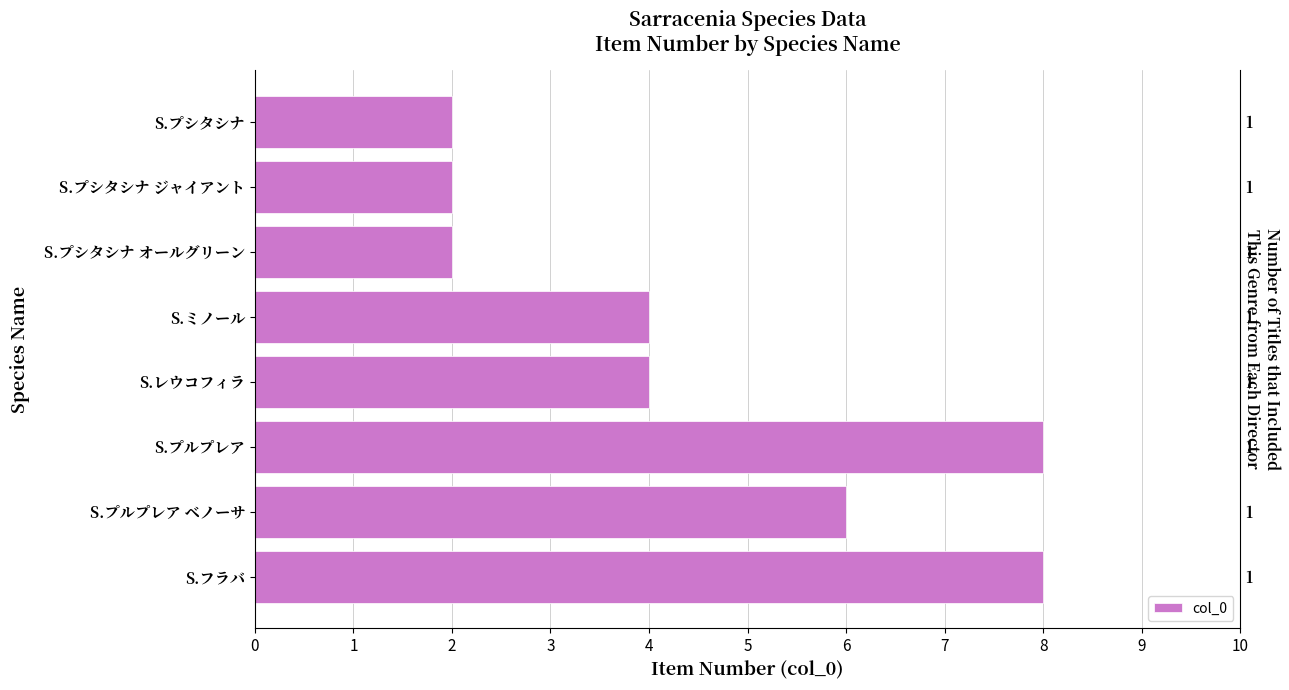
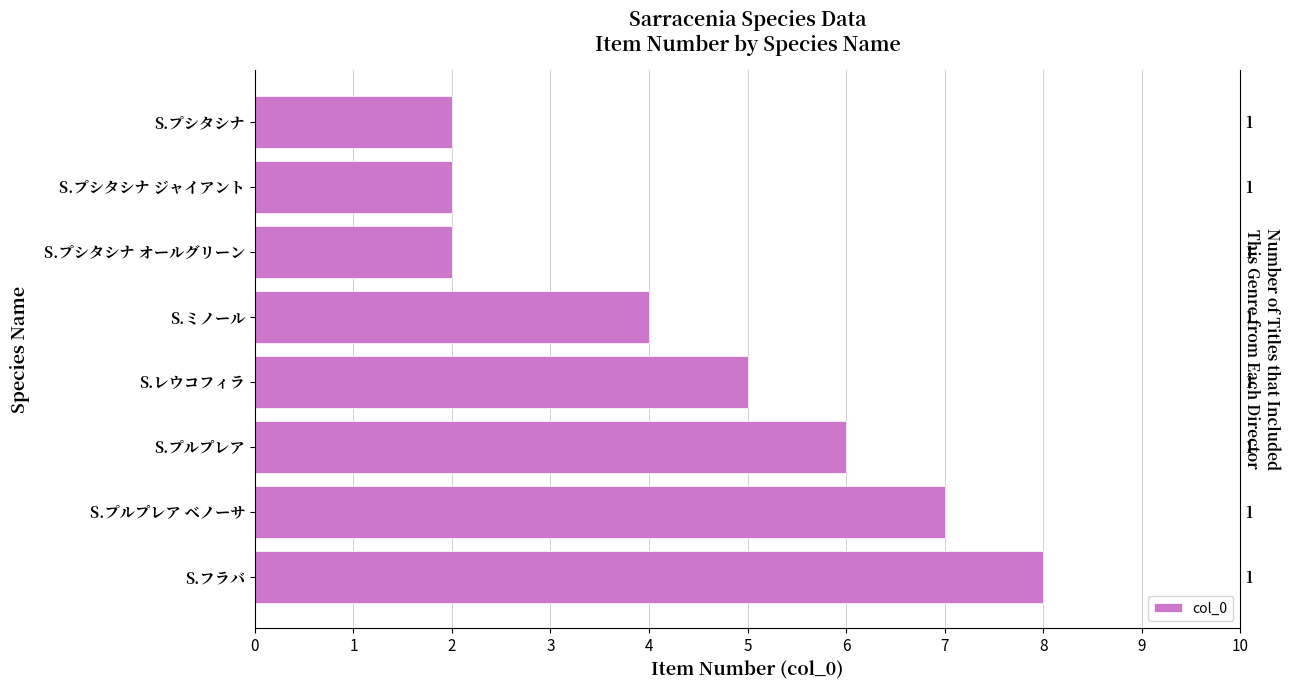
  {
    "S.プシタシナ": 2,
    "S.プシタシナ ジャイアント": 2,
    "S.プシタシナ オールグリーン": 2,
    "S.ミノール": 4,
-   "S.レウコフィラ": 4,
-   "S.プルプレア": 8,
-   "S.プルプレア ベノーサ": 6,
+   "S.レウコフィラ": 5,
+   "S.プルプレア": 6,
+   "S.プルプレア ベノーサ": 7,
    "S.フラバ": 8
  }
